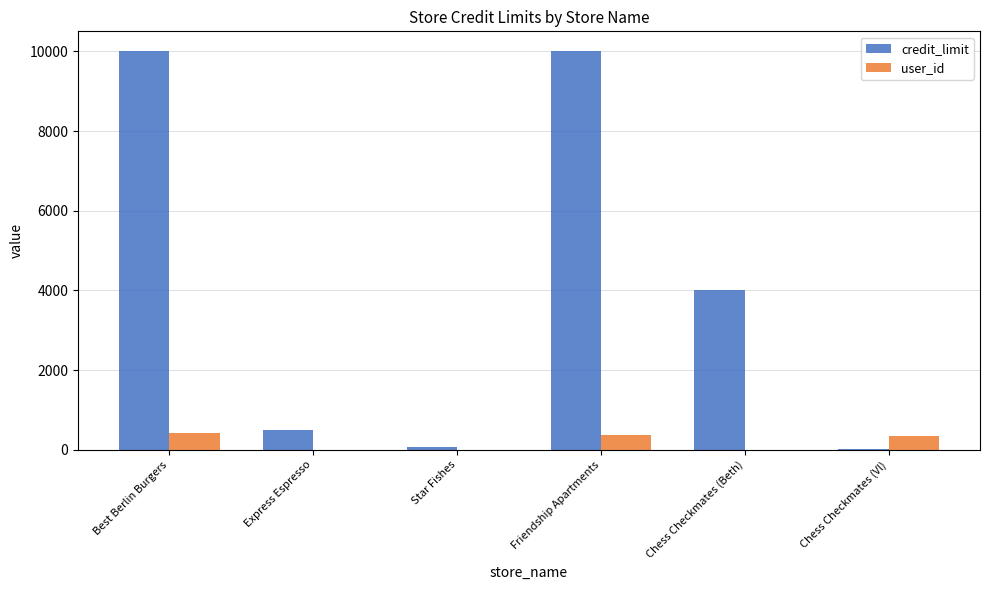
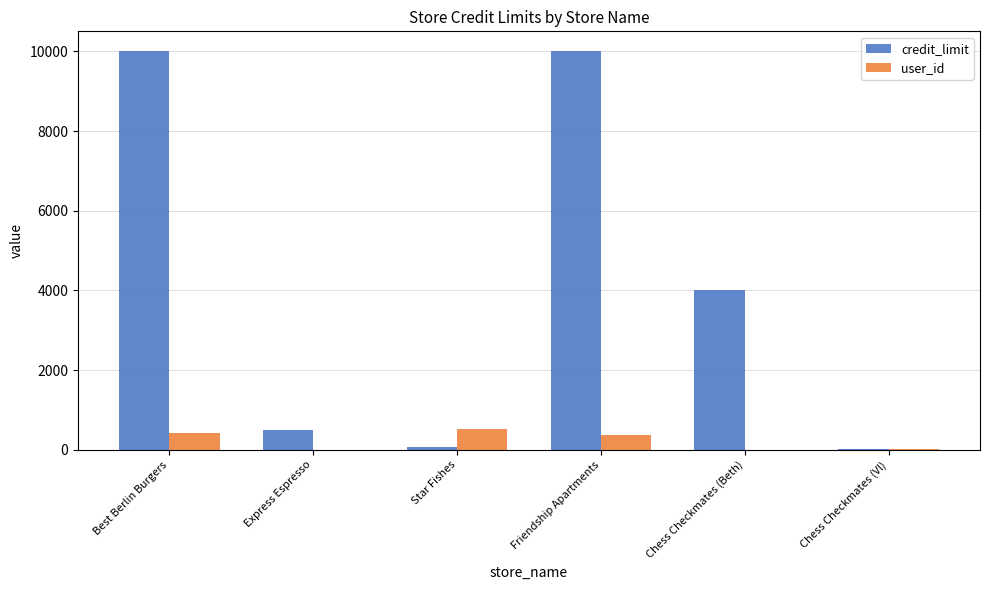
  {
    "credit_limit": {
      "Best Berlin Burgers": 10000,
      "Express Espresso": 500,
      "Star Fishes": 100,
      "Friendship Apartments": 10000,
      "Chess Checkmates (Beth)": 4000
    },
    "user_id": {
      "Best Berlin Burgers": 400,
-     "Star Fishes": 0,
+     "Star Fishes": 500,
      "Friendship Apartments": 400,
-     "Chess Checkmates (Vl)": 300
+     "Chess Checkmates (Vl)": 0
    }
  }
